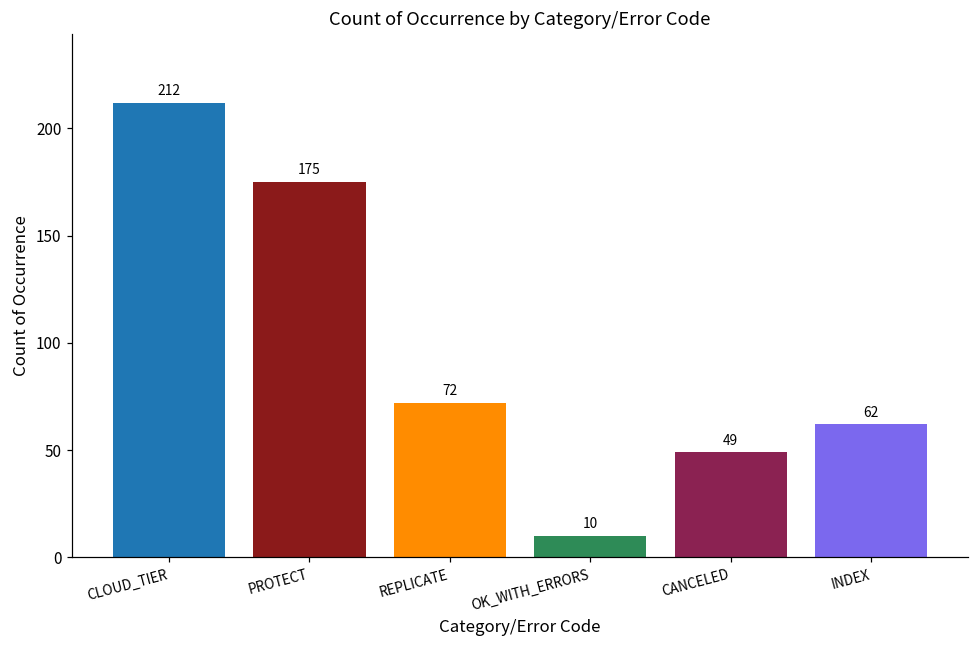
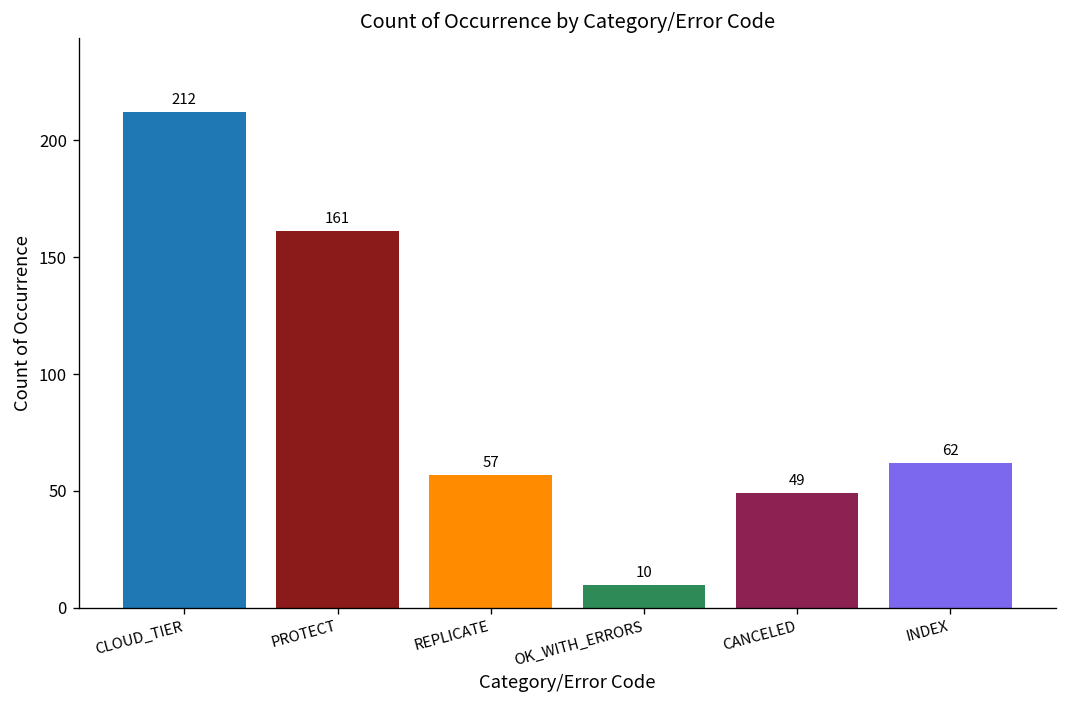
  {
    "CLOUD_TIER": 212,
-   "PROTECT": 175,
-   "REPLICATE": 72,
+   "PROTECT": 161,
+   "REPLICATE": 57,
    "OK_WITH_ERRORS": 10,
    "CANCELED": 49,
    "INDEX": 62
  }
